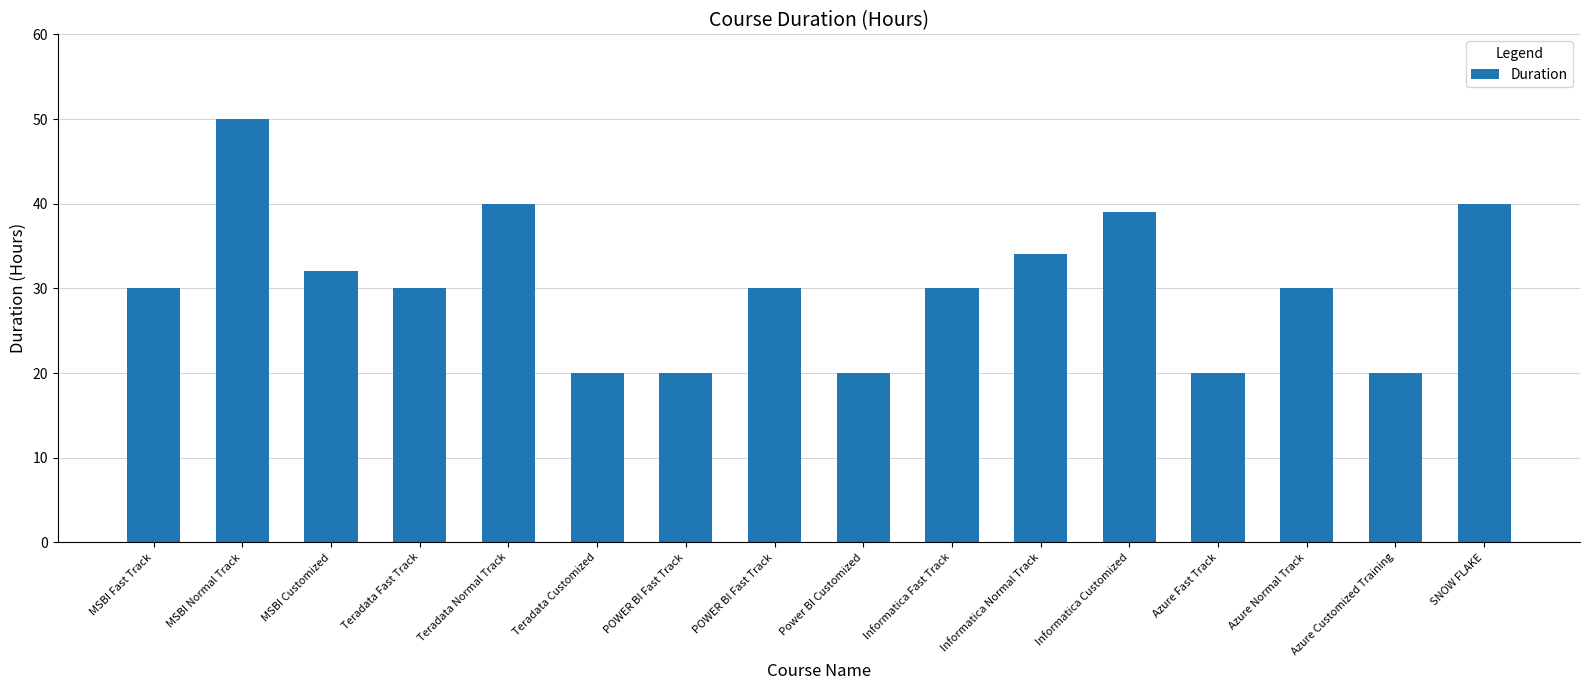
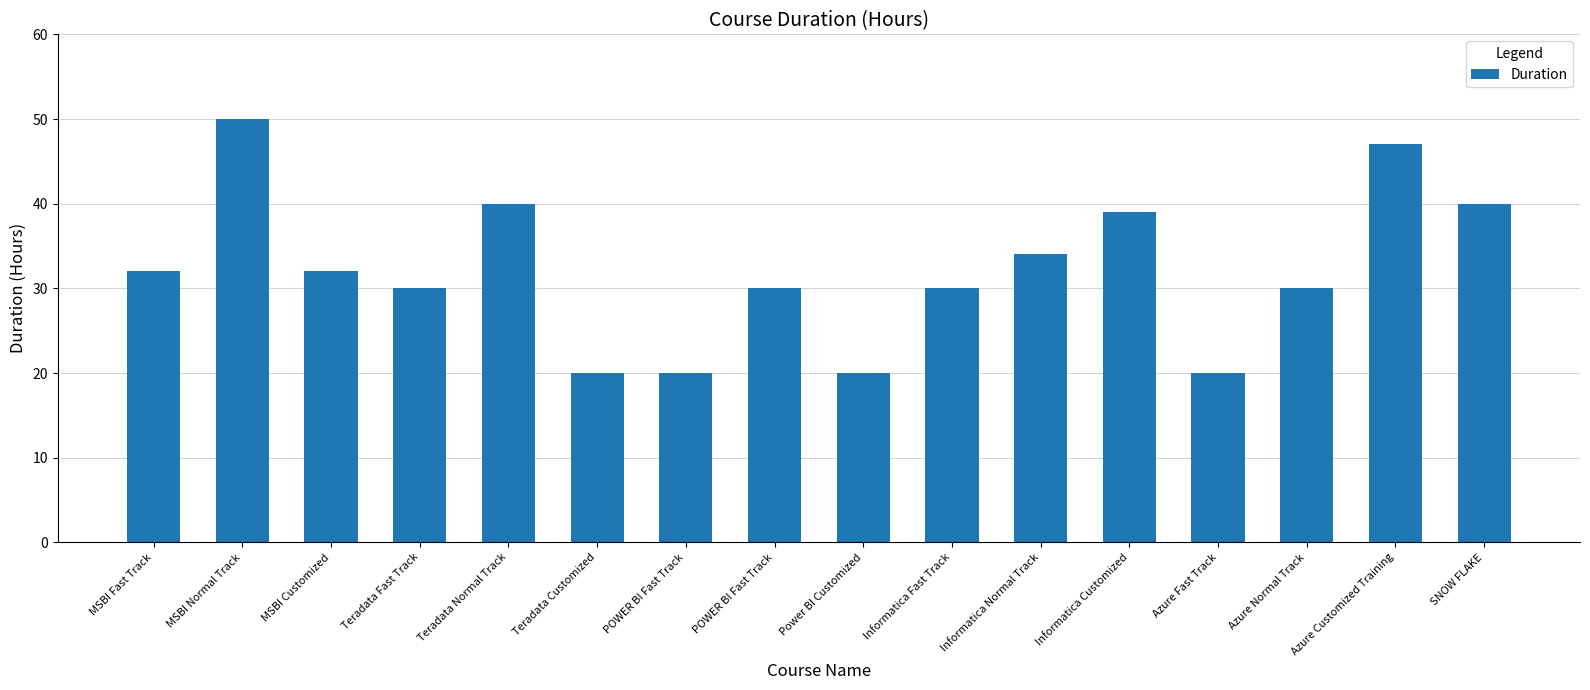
  {
-   "MSBI Fast Track": 30,
+   "MSBI Fast Track": 32,
    "MSBI Normal Track": 50,
    "MSBI Customized": 32,
    "Teradata Fast Track": 30,
    "Teradata Normal Track": 40,
    "Teradata Customized": 20,
    "Power BI Customized": 20,
    "Informatica Fast Track": 30,
    "Informatica Normal Track": 34,
    "Informatica Customized": 39,
    "Azure Fast Track": 20,
    "Azure Normal Track": 30,
-   "Azure Customized Training": 20,
+   "Azure Customized Training": 47,
    "SNOW FLAKE": 40
  }
